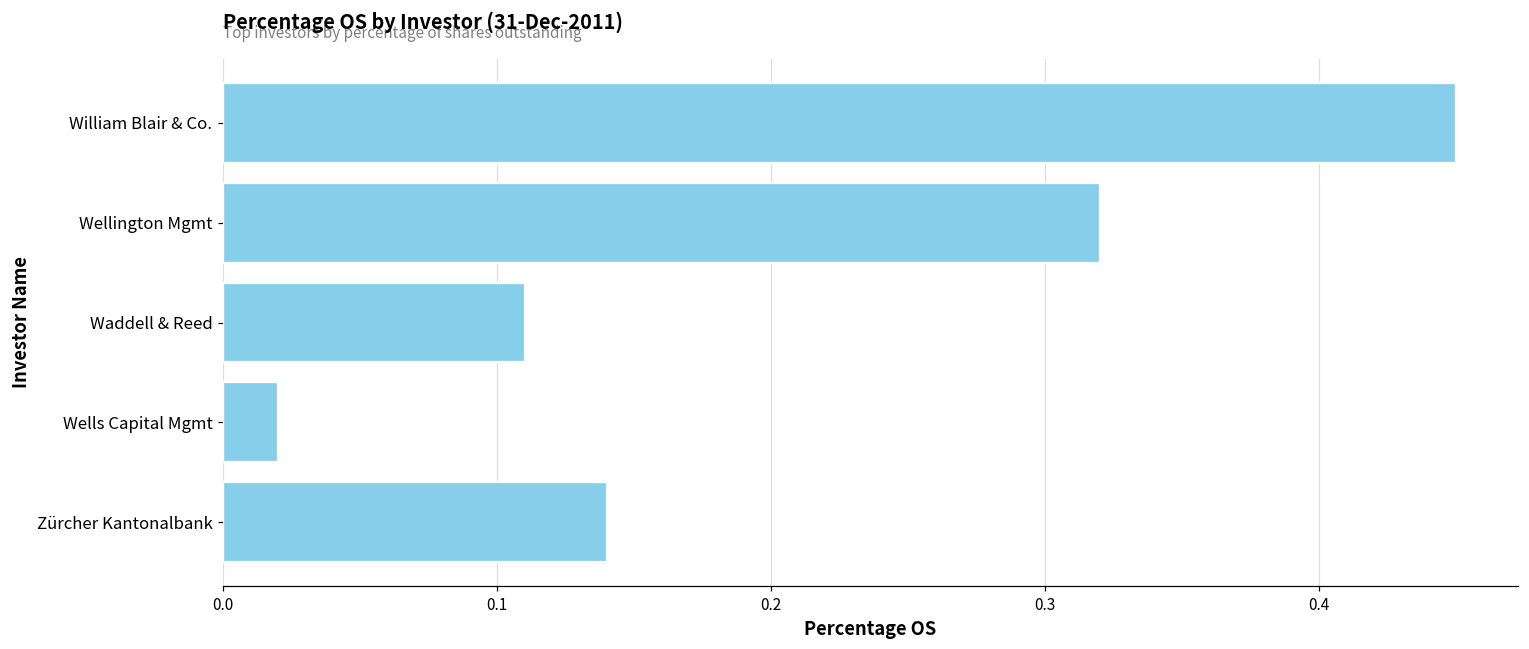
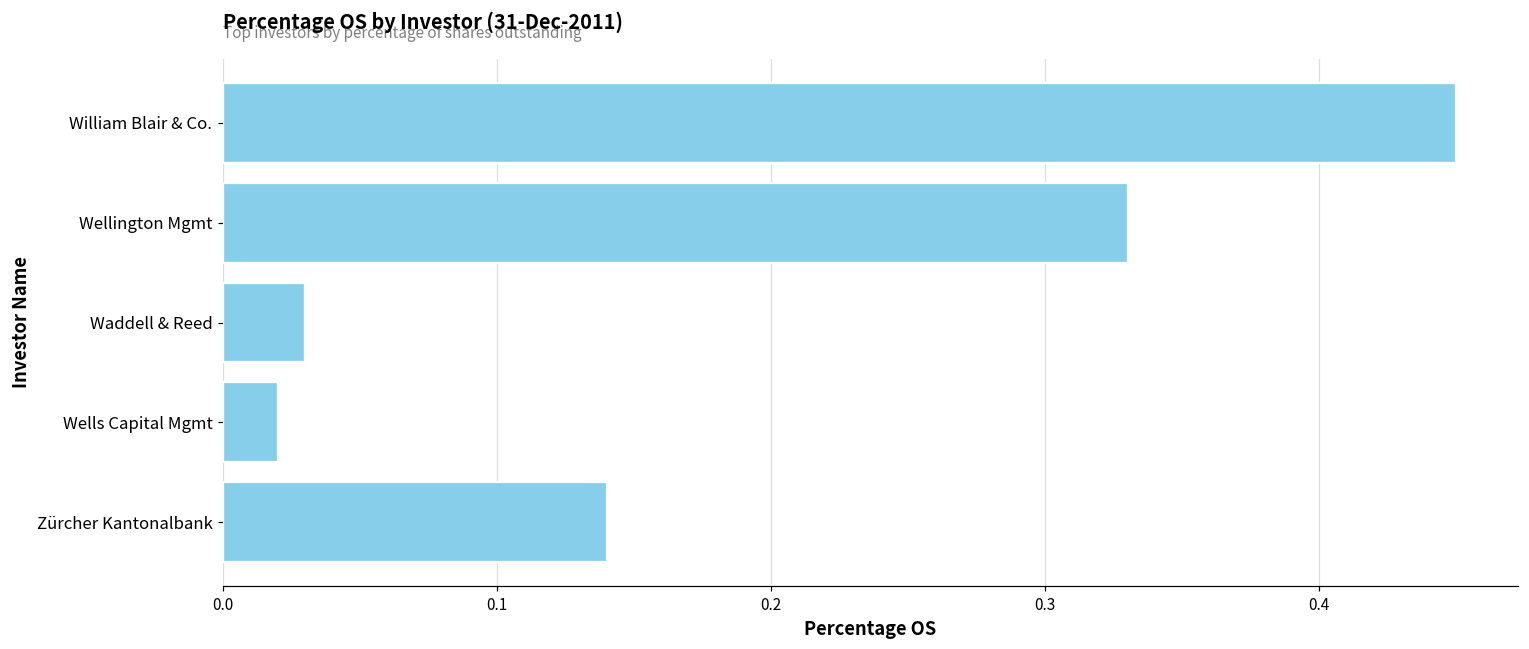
  {
    "William Blair & Co.": 0.45,
-   "Wellington Mgmt": 0.32,
-   "Waddell & Reed": 0.11,
+   "Wellington Mgmt": 0.33,
+   "Waddell & Reed": 0.03,
    "Wells Capital Mgmt": 0.02,
    "Zürcher Kantonalbank": 0.14
  }
